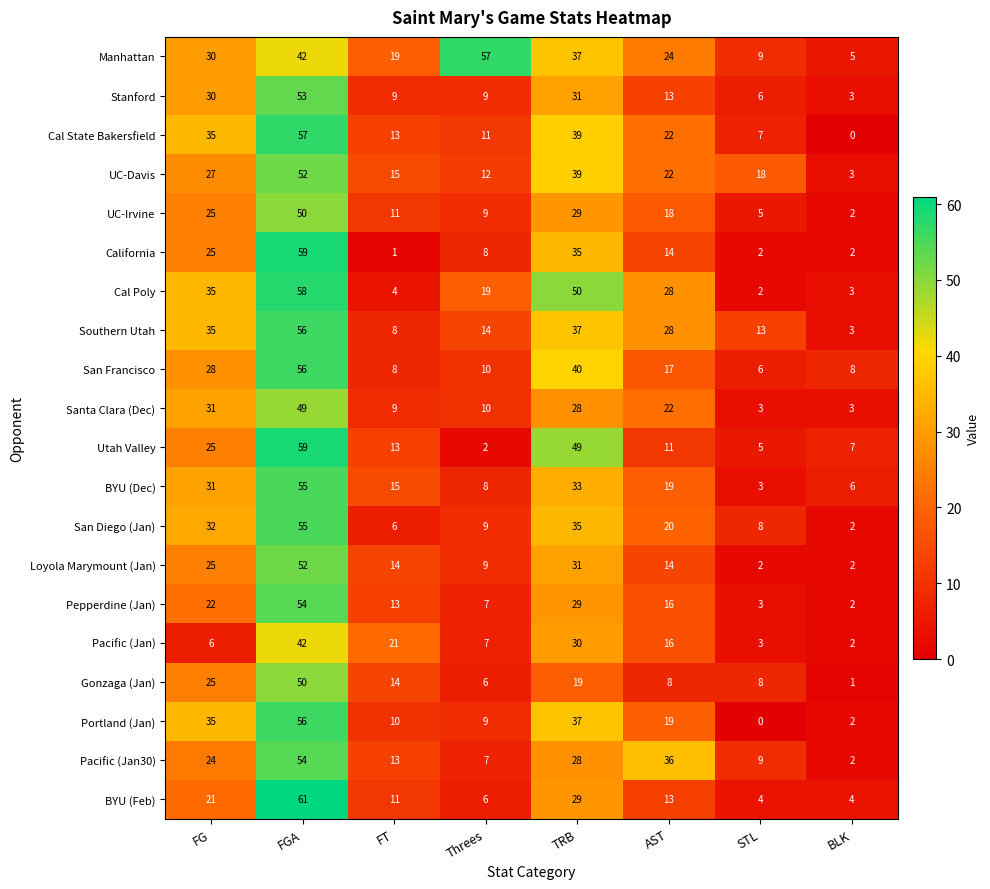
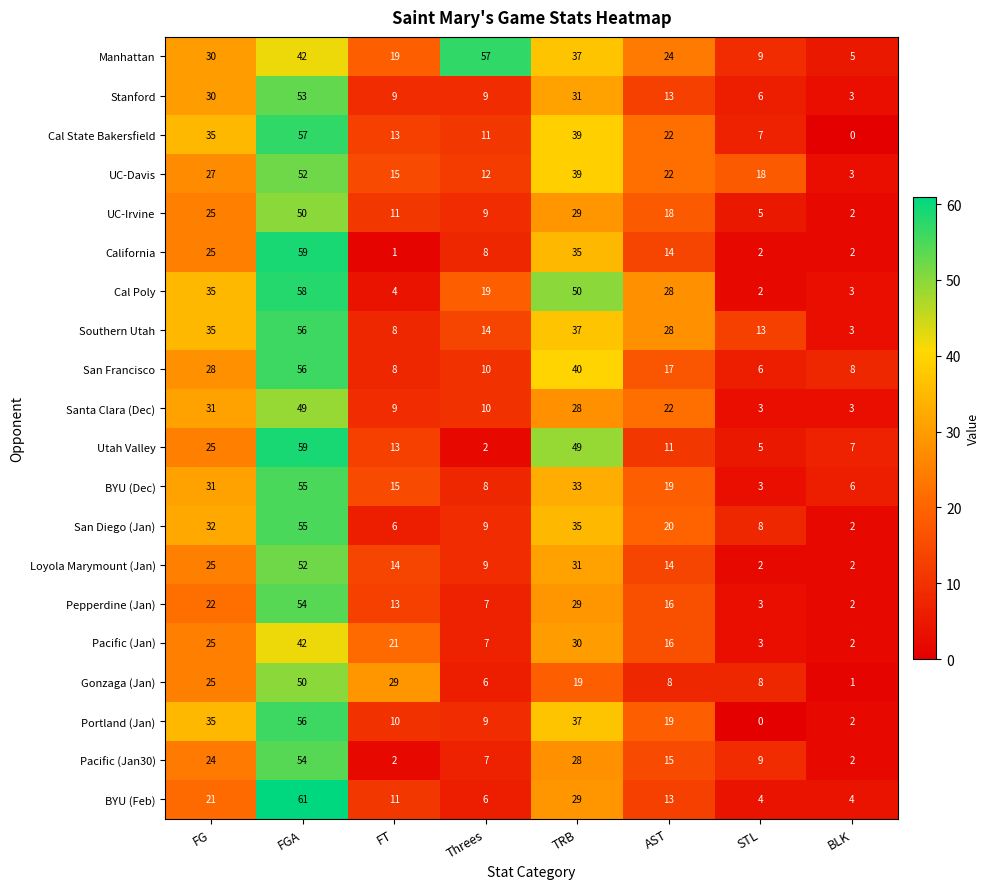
  {
    "Manhattan": {
      "FG": 30,
      "FGA": 42,
      "FT": 19,
      "Threes": 57,
      "TRB": 37,
      "AST": 24,
      "STL": 9,
      "BLK": 5
    },
    "Stanford": {
      "FG": 30,
      "FGA": 53,
      "FT": 9,
      "Threes": 9,
      "TRB": 31,
      "AST": 13,
      "STL": 6,
      "BLK": 3
    },
    "Cal State Bakersfield": {
      "FG": 35,
      "FGA": 57,
      "FT": 13,
      "Threes": 11,
      "TRB": 39,
      "AST": 22,
      "STL": 7,
      "BLK": 0
    },
    "UC-Davis": {
      "FG": 27,
      "FGA": 52,
      "FT": 15,
      "Threes": 12,
      "TRB": 39,
      "AST": 22,
      "STL": 18,
      "BLK": 3
    },
    "UC-Irvine": {
      "FG": 25,
      "FGA": 50,
      "FT": 11,
      "Threes": 9,
      "TRB": 29,
      "AST": 18,
      "STL": 5,
      "BLK": 2
    },
    "California": {
      "FG": 25,
      "FGA": 59,
      "FT": 1,
      "Threes": 8,
      "TRB": 35,
      "AST": 14,
      "STL": 2,
      "BLK": 2
    },
    "Cal Poly": {
      "FG": 35,
      "FGA": 58,
      "FT": 4,
      "Threes": 19,
      "TRB": 50,
      "AST": 28,
      "STL": 2,
      "BLK": 3
    },
    "Southern Utah": {
      "FG": 35,
      "FGA": 56,
      "FT": 8,
      "Threes": 14,
      "TRB": 37,
      "AST": 28,
      "STL": 13,
      "BLK": 3
    },
    "San Francisco": {
      "FG": 28,
      "FGA": 56,
      "FT": 8,
      "Threes": 10,
      "TRB": 40,
      "AST": 17,
      "STL": 6,
      "BLK": 8
    },
    "Santa Clara (Dec)": {
      "FG": 31,
      "FGA": 49,
      "FT": 9,
      "Threes": 10,
      "TRB": 28,
      "AST": 22,
      "STL": 3,
      "BLK": 3
    },
    "Utah Valley": {
      "FG": 25,
      "FGA": 59,
      "FT": 13,
      "Threes": 2,
      "TRB": 49,
      "AST": 11,
      "STL": 5,
      "BLK": 7
    },
    "BYU (Dec)": {
      "FG": 31,
      "FGA": 55,
      "FT": 15,
      "Threes": 8,
      "TRB": 33,
      "AST": 19,
      "STL": 3,
      "BLK": 6
    },
    "San Diego (Jan)": {
      "FG": 32,
      "FGA": 55,
      "FT": 6,
      "Threes": 9,
      "TRB": 35,
      "AST": 20,
      "STL": 8,
      "BLK": 2
    },
    "Loyola Marymount (Jan)": {
      "FG": 25,
      "FGA": 52,
      "FT": 14,
      "Threes": 9,
      "TRB": 31,
      "AST": 14,
      "STL": 2,
      "BLK": 2
    },
    "Pepperdine (Jan)": {
      "FG": 22,
      "FGA": 54,
      "FT": 13,
      "Threes": 7,
      "TRB": 29,
      "AST": 16,
      "STL": 3,
      "BLK": 2
    },
    "Pacific (Jan)": {
-     "FG": 6,
+     "FG": 25,
      "FGA": 42,
      "FT": 21,
      "Threes": 7,
      "TRB": 30,
      "AST": 16,
      "STL": 3,
      "BLK": 2
    },
    "Gonzaga (Jan)": {
      "FG": 25,
      "FGA": 50,
-     "FT": 14,
+     "FT": 29,
      "Threes": 6,
      "TRB": 19,
      "AST": 8,
      "STL": 8,
      "BLK": 1
    },
    "Portland (Jan)": {
      "FG": 35,
      "FGA": 56,
      "FT": 10,
      "Threes": 9,
      "TRB": 37,
      "AST": 19,
      "STL": 0,
      "BLK": 2
    },
    "Pacific (Jan30)": {
      "FG": 24,
      "FGA": 54,
-     "FT": 13,
+     "FT": 2,
      "Threes": 7,
      "TRB": 28,
-     "AST": 36,
+     "AST": 15,
      "STL": 9,
      "BLK": 2
    },
    "BYU (Feb)": {
      "FG": 21,
      "FGA": 61,
      "FT": 11,
      "Threes": 6,
      "TRB": 29,
      "AST": 13,
      "STL": 4,
      "BLK": 4
    }
  }
